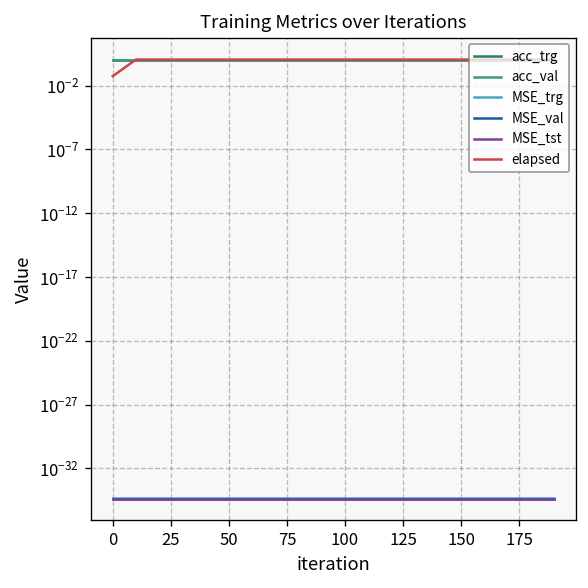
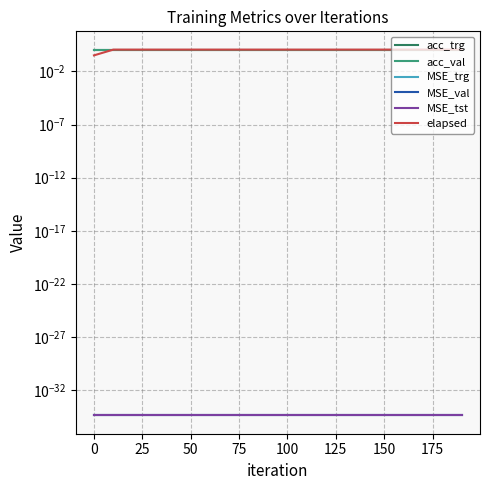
  {
    "acc_val": {
      "0": 1
    },
    "MSE_tst": {
      "0": 0.000000000000,
      "50": 0.000000000000,
      "100": 0.000000000000,
      "150": 0.000000000000
    },
    "elapsed": {
-     "0": 0.1
+     "0": 0.3
    }
  }
